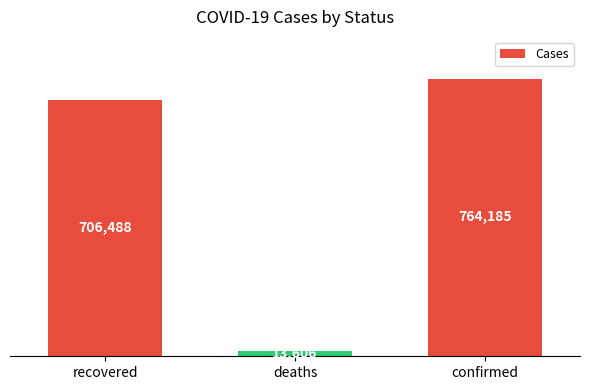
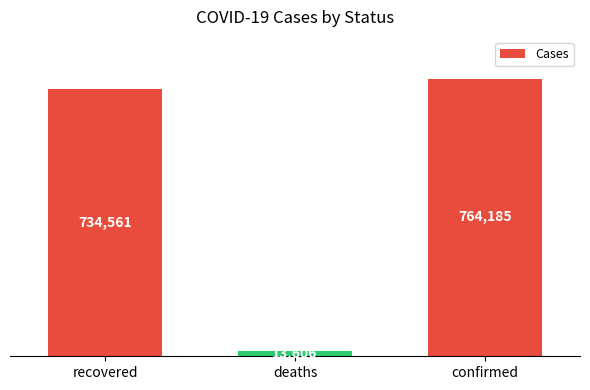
  {
-   "recovered": "706,488",
+   "recovered": "734,561",
    "confirmed": "764,185"
  }
